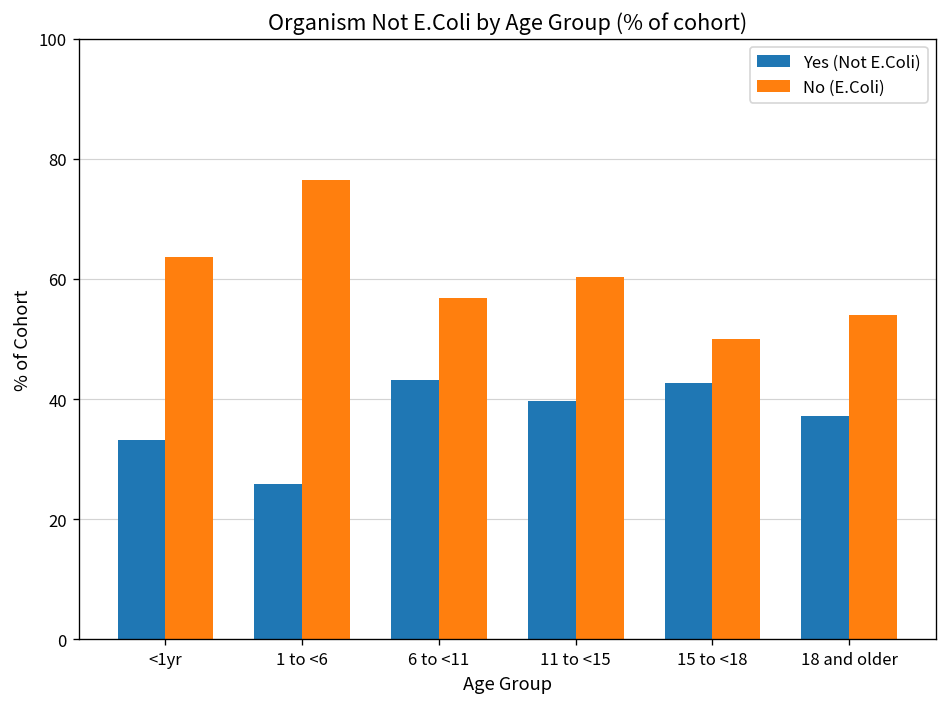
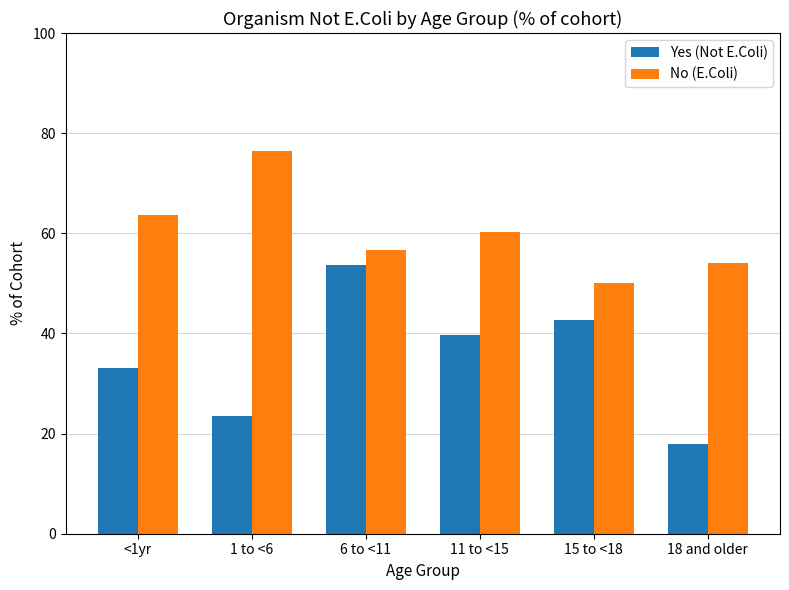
  {
    "Yes (Not E.Coli)": {
      "<1yr": 33,
-     "1 to <6": 26,
-     "6 to <11": 43,
+     "1 to <6": 24,
+     "6 to <11": 54,
      "11 to <15": 40,
      "15 to <18": 43,
-     "18 and older": 37
+     "18 and older": 18
    },
    "No (E.Coli)": {
      "<1yr": 64,
      "1 to <6": 76,
      "6 to <11": 57,
      "11 to <15": 60,
      "15 to <18": 50,
      "18 and older": 54
    }
  }
